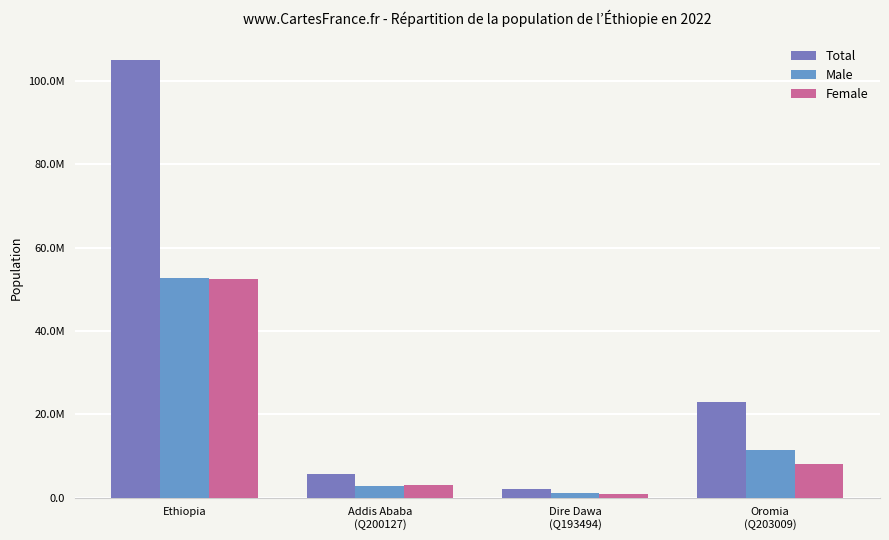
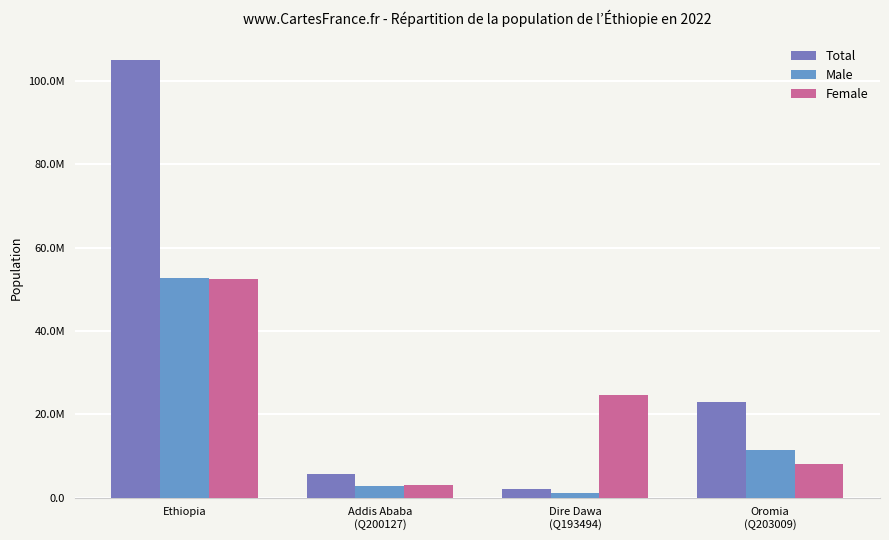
  {
    "Female": {
      "Ethiopia": 52000000,
      "Addis Ababa (Q200127)": 3000000,
-     "Dire Dawa (Q193494)": 1000000,
+     "Dire Dawa (Q193494)": 25000000,
      "Oromia (Q203009)": 8000000
    }
  }
